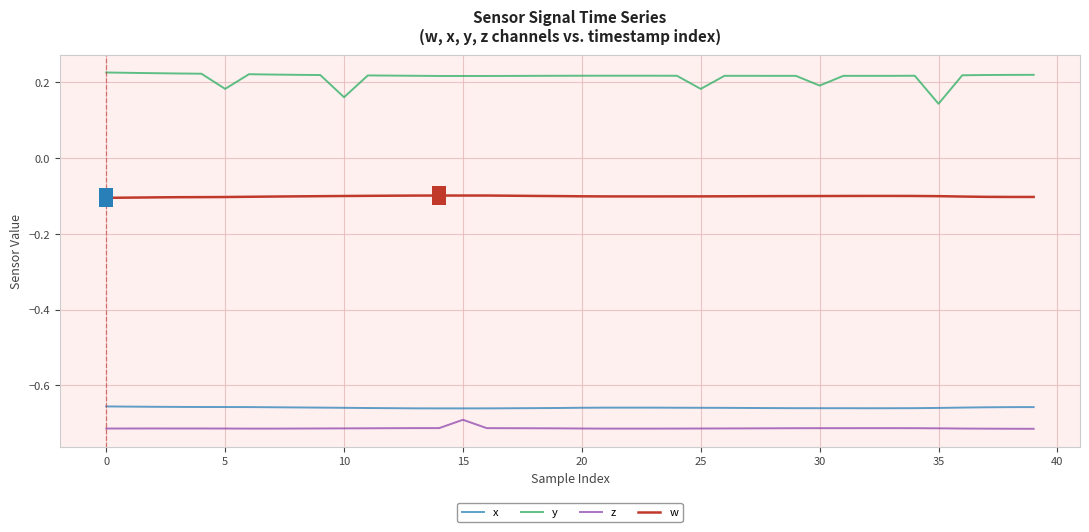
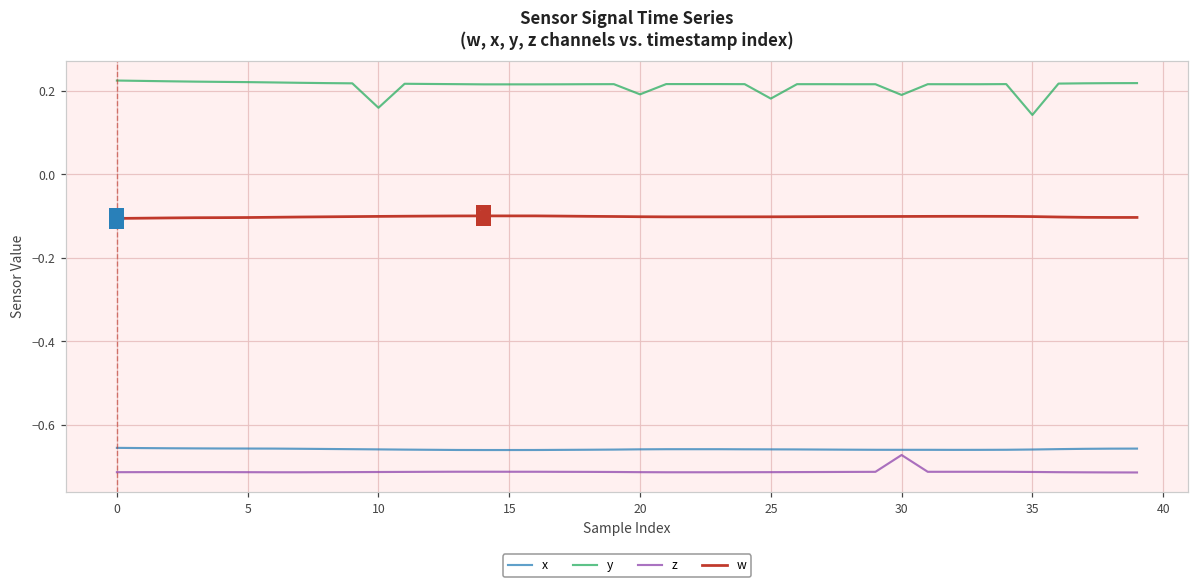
  {
    "y": {
      "0": 0.22,
-     "5": 0.18,
+     "5": 0.22,
      "10": 0.16,
      "15": 0.22,
-     "20": 0.22,
+     "20": 0.19,
      "25": 0.18,
      "30": 0.19,
      "35": 0.14
    },
    "z": {
      "0": -0.71,
      "5": -0.71,
      "10": -0.71,
-     "15": -0.69,
+     "15": -0.71,
      "20": -0.71,
      "25": -0.71,
-     "30": -0.71,
+     "30": -0.67,
      "35": -0.71
    }
  }
